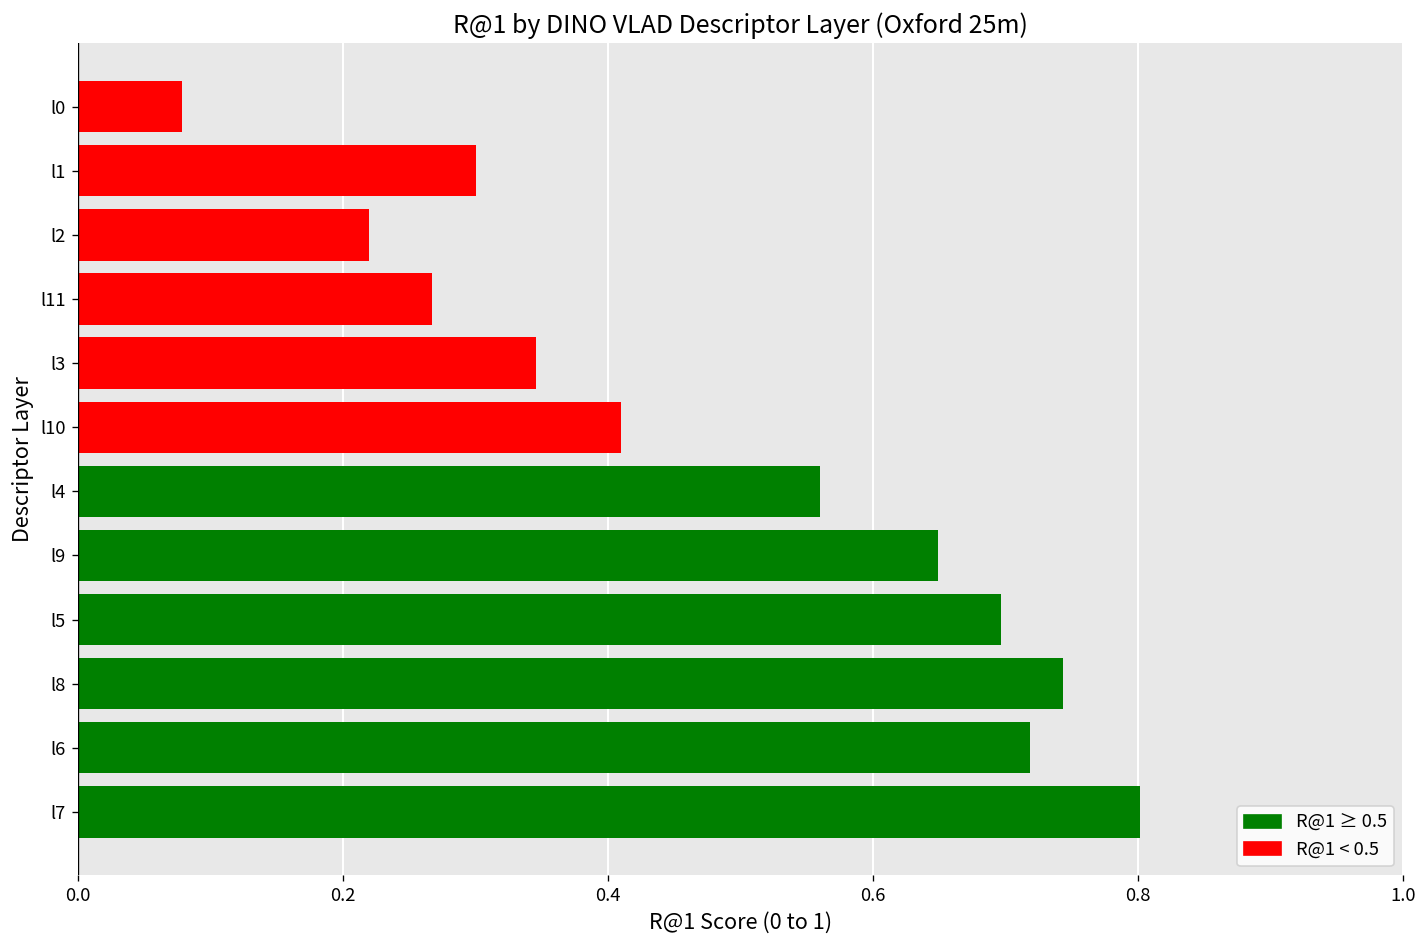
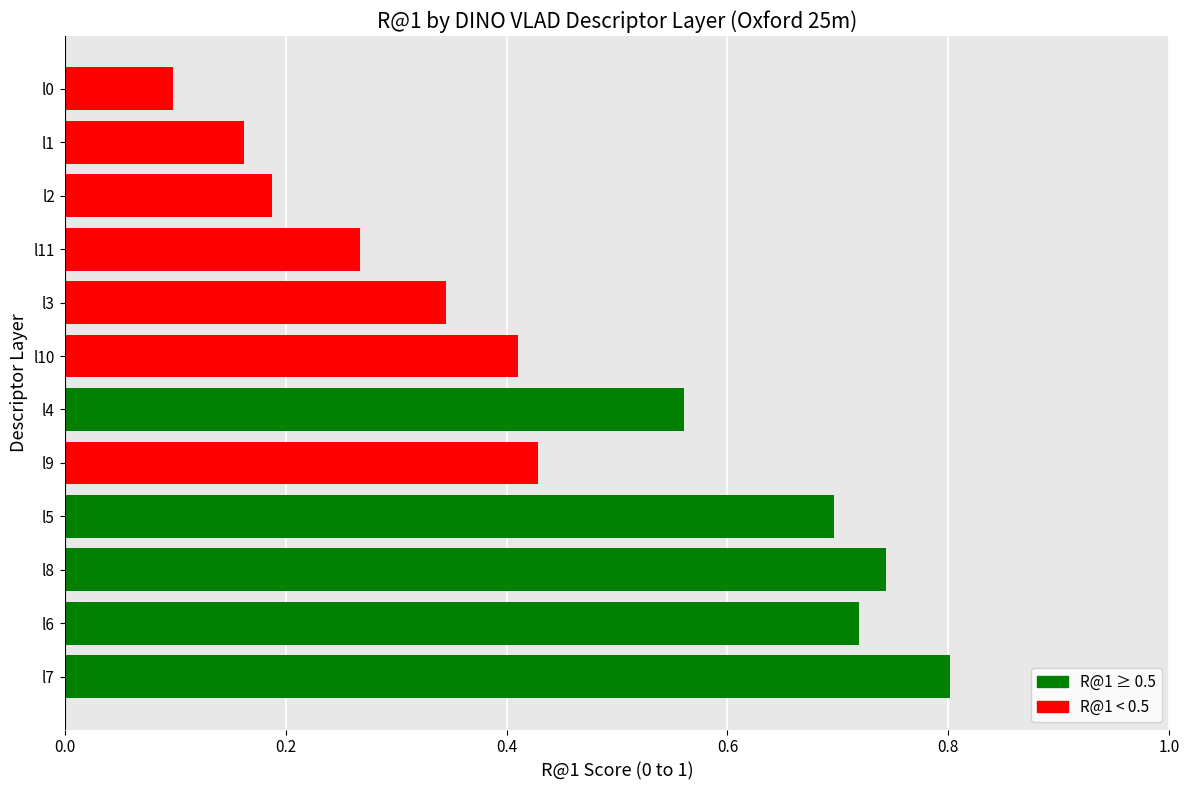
  {
-   "l0": 0.079,
-   "l1": 0.300,
-   "l2": 0.220,
+   "l0": 0.098,
+   "l1": 0.162,
+   "l2": 0.188,
    "l11": 0.267,
    "l3": 0.346,
    "l10": 0.410,
    "l4": 0.560,
-   "l9": 0.649,
+   "l9": 0.429,
    "l5": 0.696,
    "l8": 0.743,
    "l6": 0.719,
    "l7": 0.801
  }
